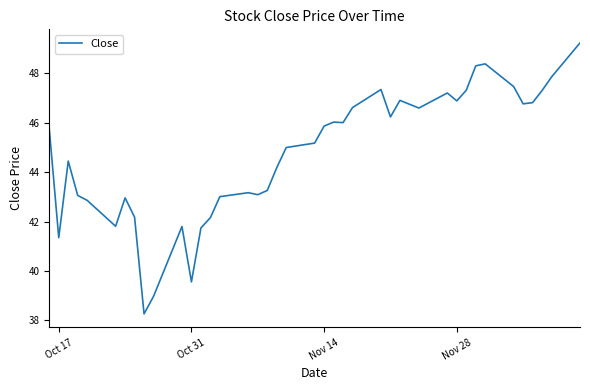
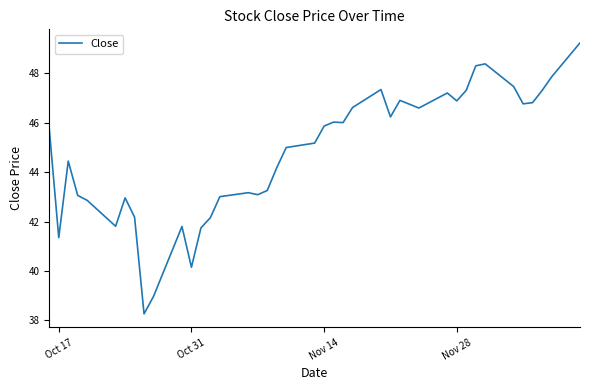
  {
    "Oct 17": 41.3,
-   "Oct 31": 39.6,
+   "Oct 31": 40.2,
    "Nov 14": 45.9,
    "Nov 28": 46.9
  }
